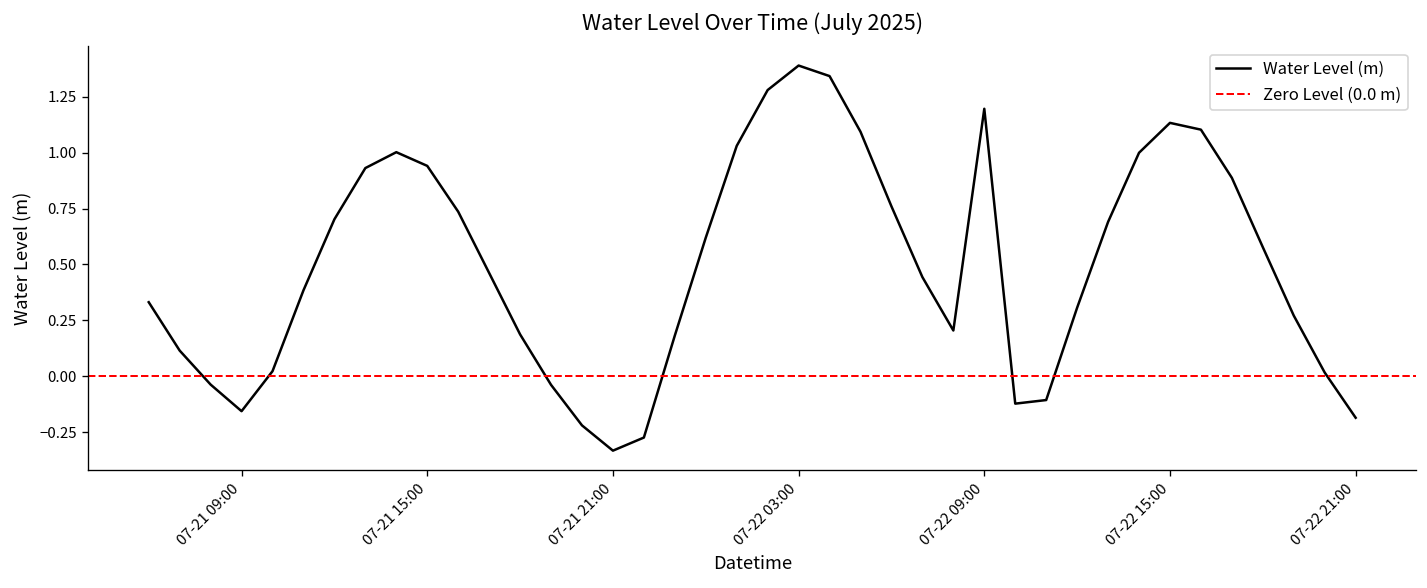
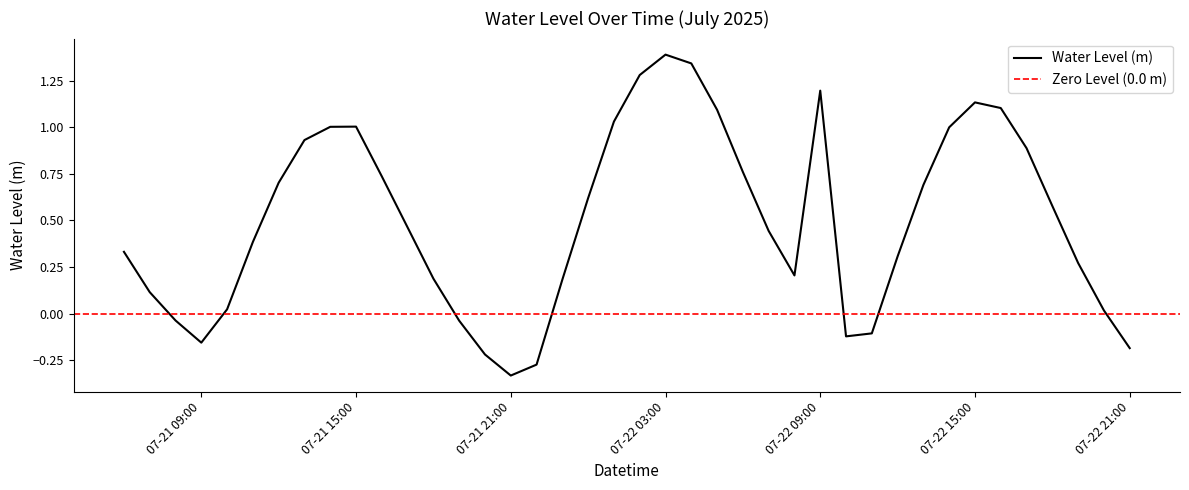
  {
    "07-21 09:00": -0.16,
-   "07-21 15:00": 0.94,
+   "07-21 15:00": 1.00,
    "07-21 21:00": -0.33,
    "07-22 03:00": 1.39,
    "07-22 09:00": 1.20,
    "07-22 15:00": 1.13,
    "07-22 21:00": -0.19
  }
